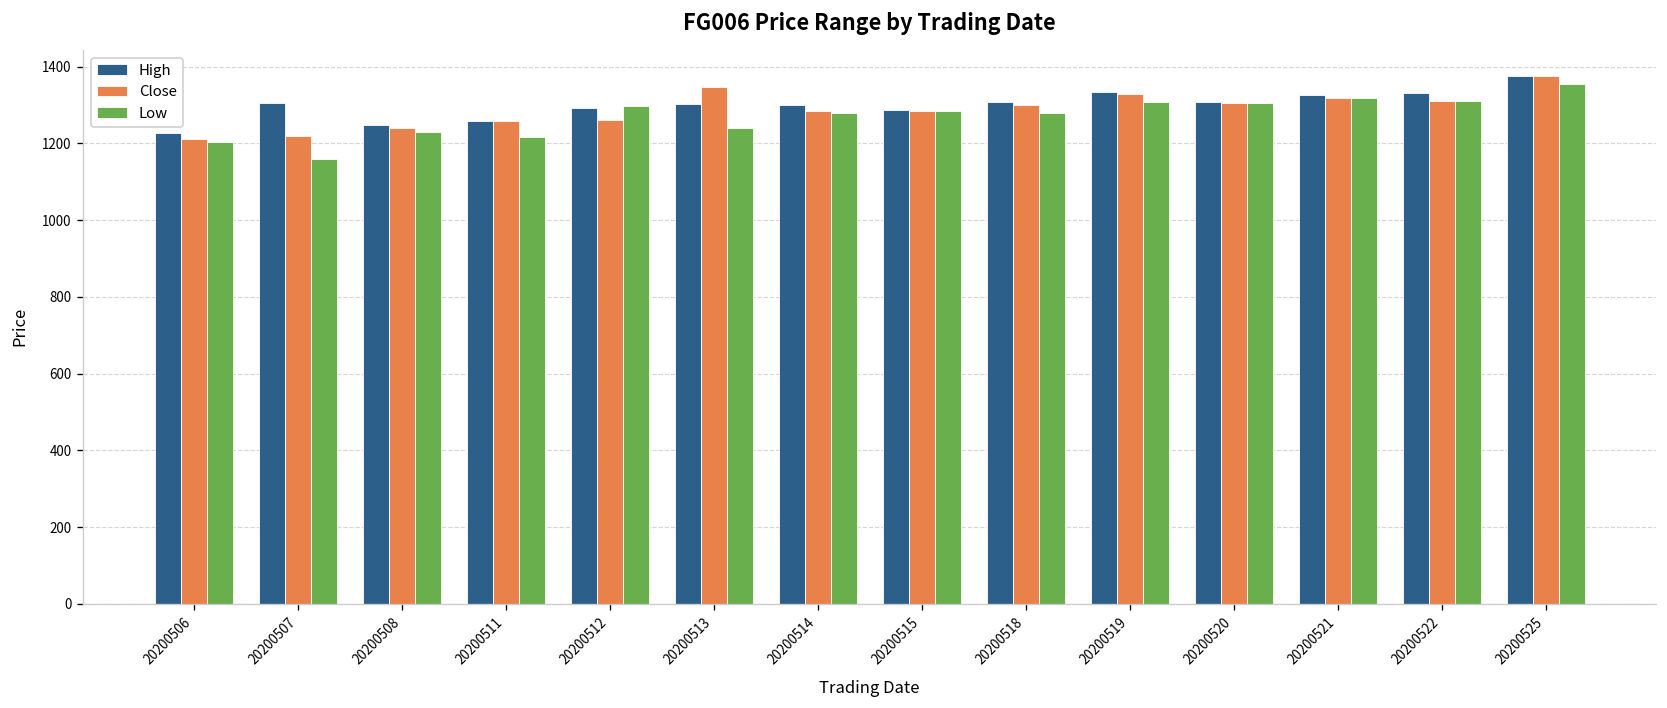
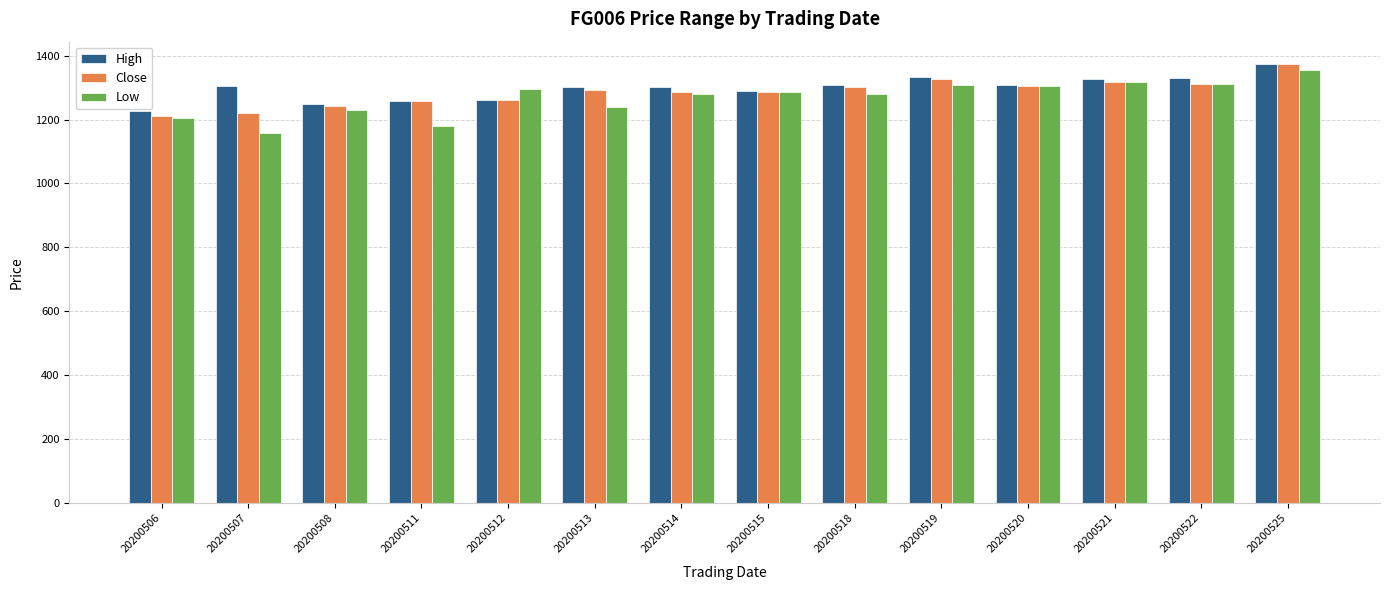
  {
    "High": {
      "20200506": 1230,
      "20200507": 1310,
      "20200508": 1250,
      "20200511": 1260,
-     "20200512": 1290,
+     "20200512": 1260,
      "20200513": 1300,
      "20200514": 1300,
      "20200515": 1290,
      "20200518": 1310,
      "20200519": 1330,
      "20200520": 1310,
      "20200521": 1330,
      "20200522": 1330,
      "20200525": 1380
    },
    "Close": {
      "20200506": 1210,
      "20200507": 1220,
      "20200508": 1240,
      "20200511": 1260,
      "20200512": 1260,
-     "20200513": 1350,
+     "20200513": 1290,
      "20200514": 1290,
      "20200515": 1290,
      "20200518": 1300,
      "20200519": 1330,
      "20200520": 1310,
      "20200521": 1320,
      "20200522": 1310,
      "20200525": 1380
    },
    "Low": {
      "20200506": 1210,
      "20200507": 1160,
      "20200508": 1230,
-     "20200511": 1220,
+     "20200511": 1180,
      "20200512": 1300,
      "20200513": 1240,
      "20200514": 1280,
      "20200515": 1290,
      "20200518": 1280,
      "20200519": 1310,
      "20200520": 1310,
      "20200521": 1320,
      "20200522": 1310,
      "20200525": 1350
    }
  }
